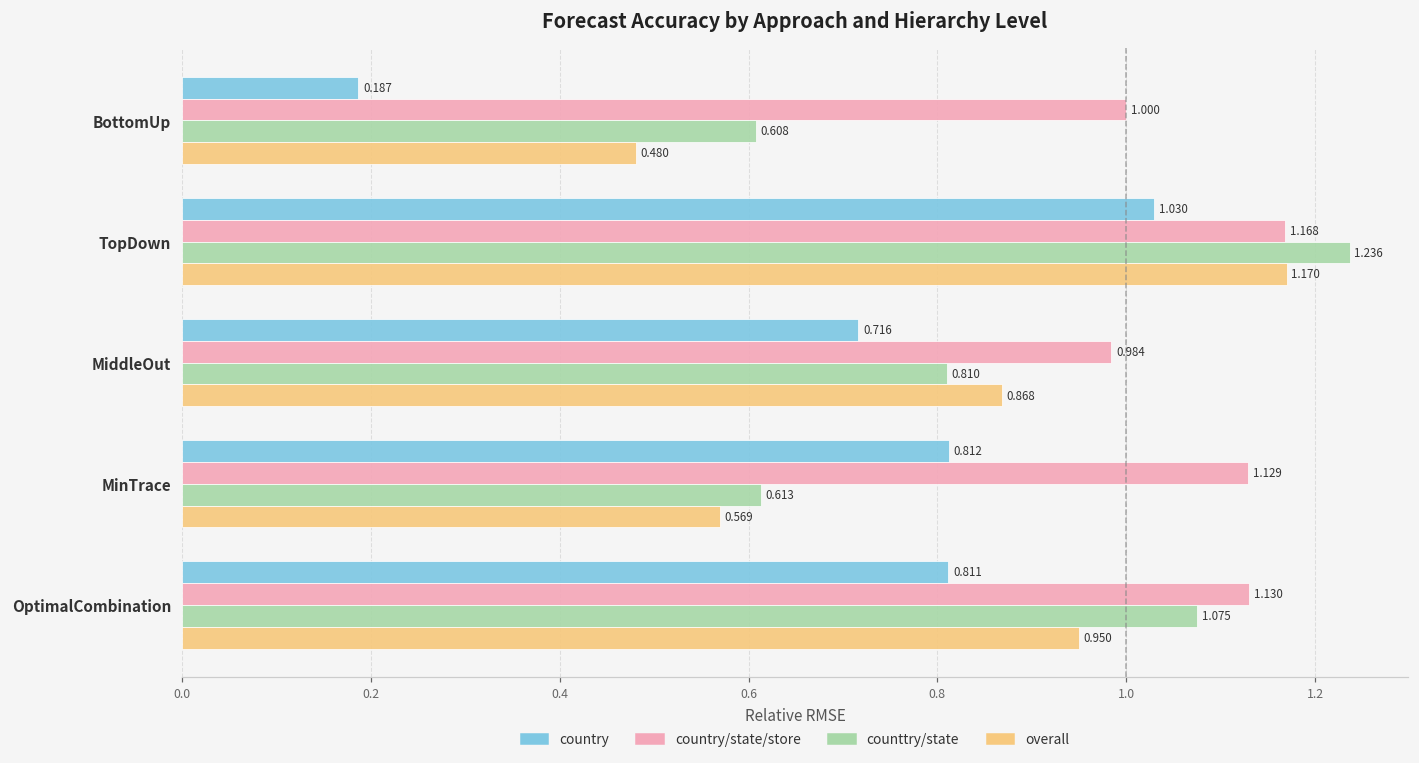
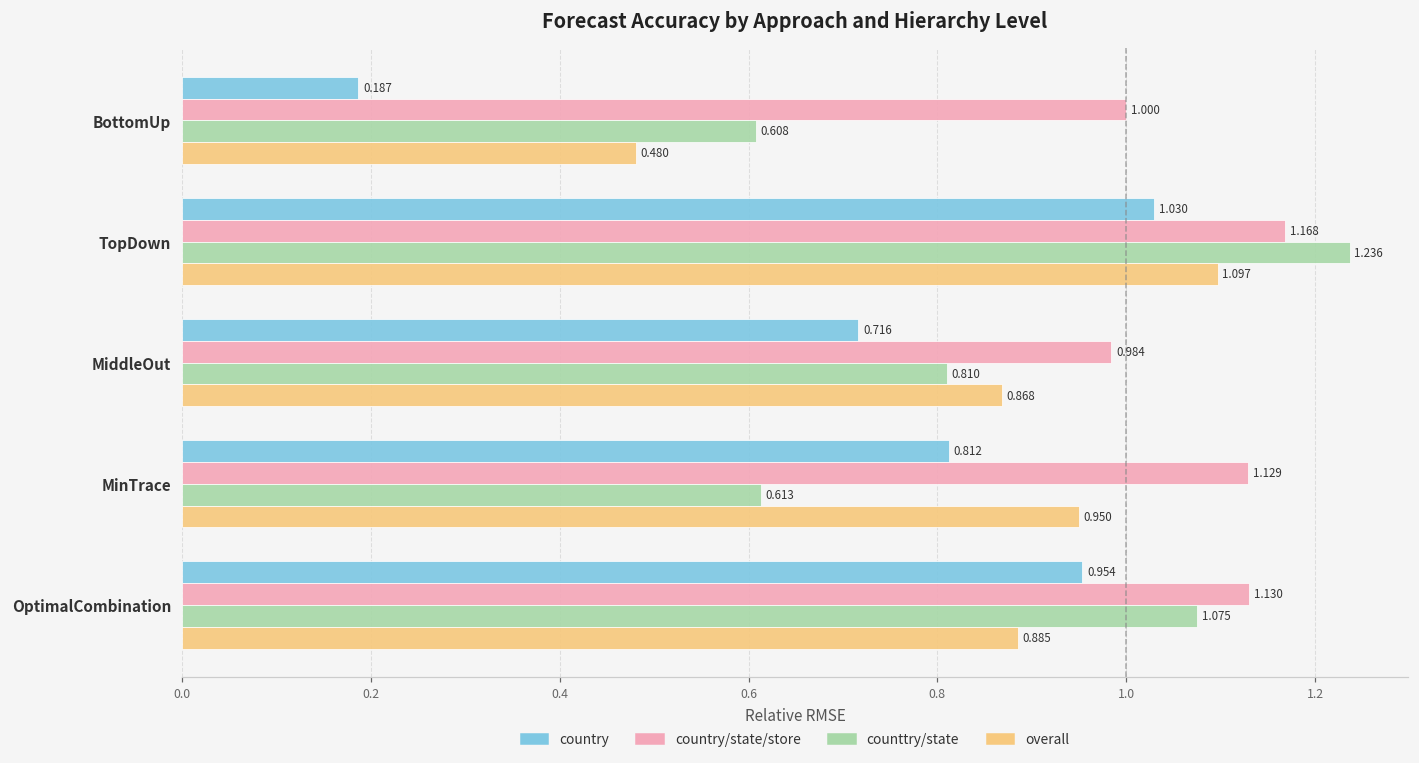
  {
    "country": {
      "BottomUp": 0.187,
      "TopDown": 1.030,
      "MiddleOut": 0.716,
      "MinTrace": 0.812,
-     "OptimalCombination": 0.811
+     "OptimalCombination": 0.954
    },
    "country/state/store": {
      "BottomUp": 1.000,
      "TopDown": 1.168,
      "MiddleOut": 0.984,
      "MinTrace": 1.129,
      "OptimalCombination": 1.130
    },
    "counttry/state": {
      "BottomUp": 0.608,
      "TopDown": 1.236,
      "MiddleOut": 0.810,
      "MinTrace": 0.613,
      "OptimalCombination": 1.075
    },
    "overall": {
      "BottomUp": 0.480,
-     "TopDown": 1.170,
+     "TopDown": 1.097,
      "MiddleOut": 0.868,
-     "MinTrace": 0.569,
-     "OptimalCombination": 0.950
+     "MinTrace": 0.950,
+     "OptimalCombination": 0.885
    }
  }
